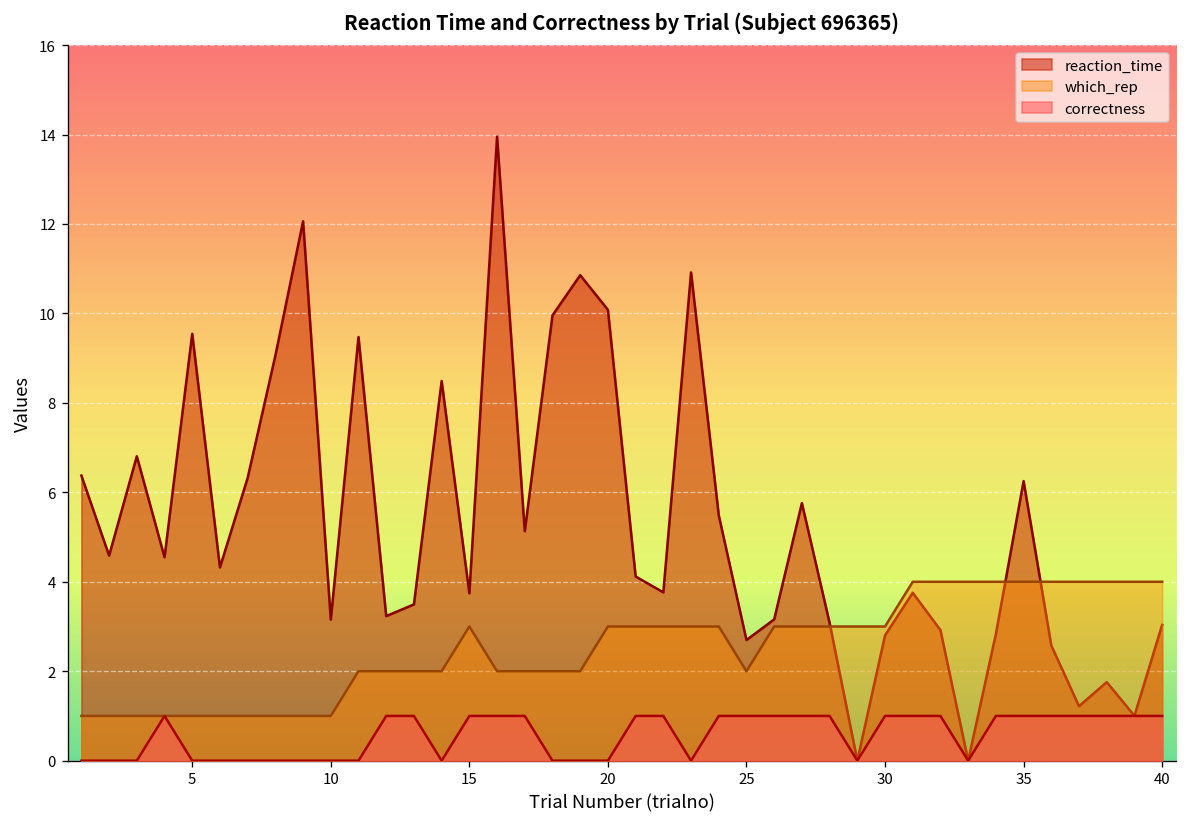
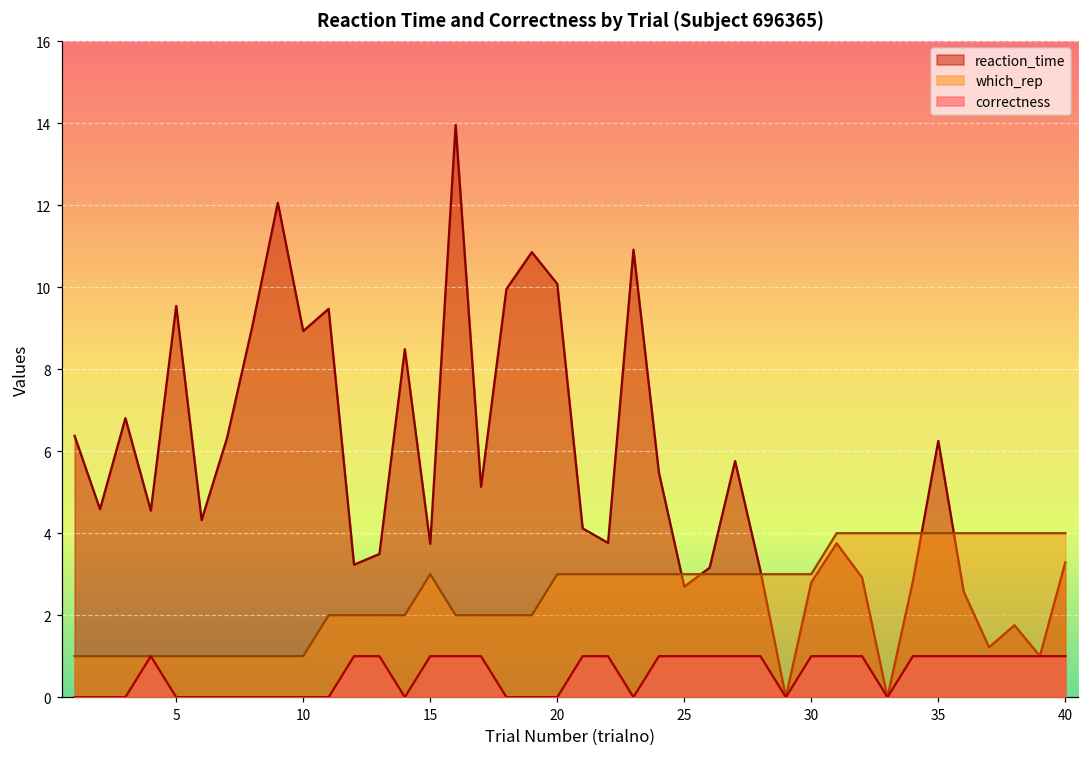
  {
    "reaction_time": {
      "5": 9.5,
-     "10": 3.2,
+     "10": 8.9,
      "15": 3.7,
      "20": 10.1,
      "25": 2.7,
      "30": 2.8,
      "35": 6.3,
-     "40": 3.0
+     "40": 3.3
    },
    "which_rep": {
      "5": 1,
      "10": 1,
      "15": 3,
      "20": 3,
-     "25": 2,
+     "25": 3,
      "30": 3,
      "35": 4,
      "40": 4
    },
    "correctness": {
      "5": 0.0,
      "10": 0.0,
      "15": 1.0,
      "20": 0.0,
      "25": 1.0,
      "30": 1.0,
      "35": 1.0,
      "40": 1.0
    }
  }
